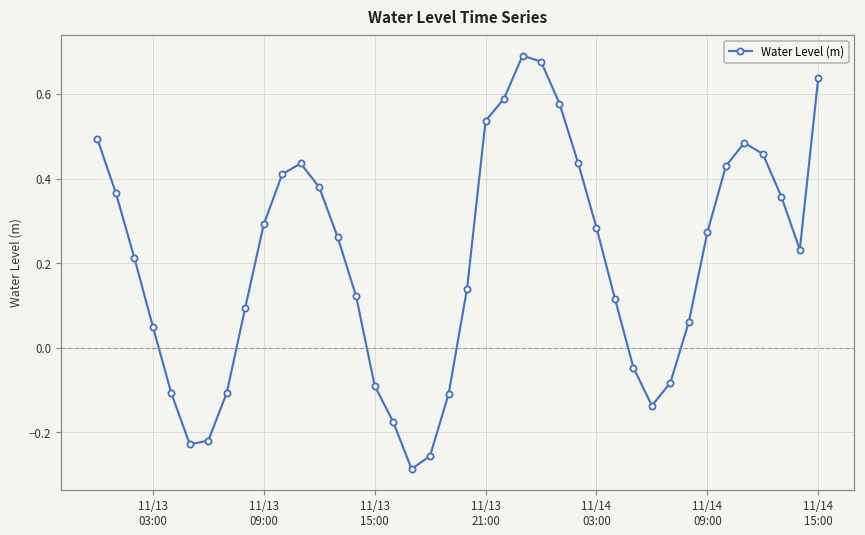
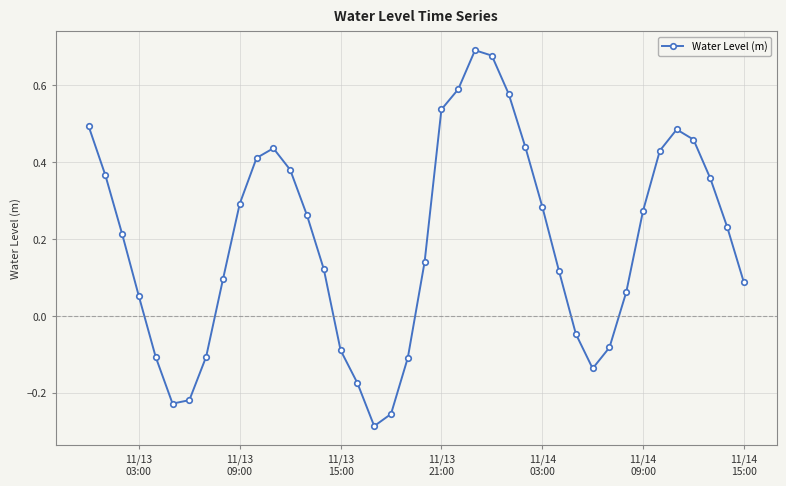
  {
    "11/13 03:00": 0.05,
    "11/13 09:00": 0.29,
    "11/13 15:00": -0.09,
    "11/13 21:00": 0.54,
    "11/14 03:00": 0.28,
    "11/14 09:00": 0.27,
-   "11/14 15:00": 0.64
+   "11/14 15:00": 0.09
  }
